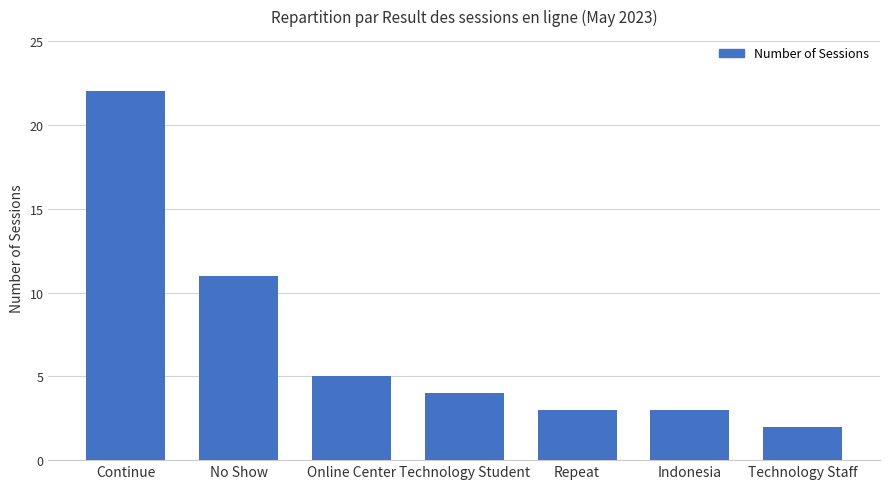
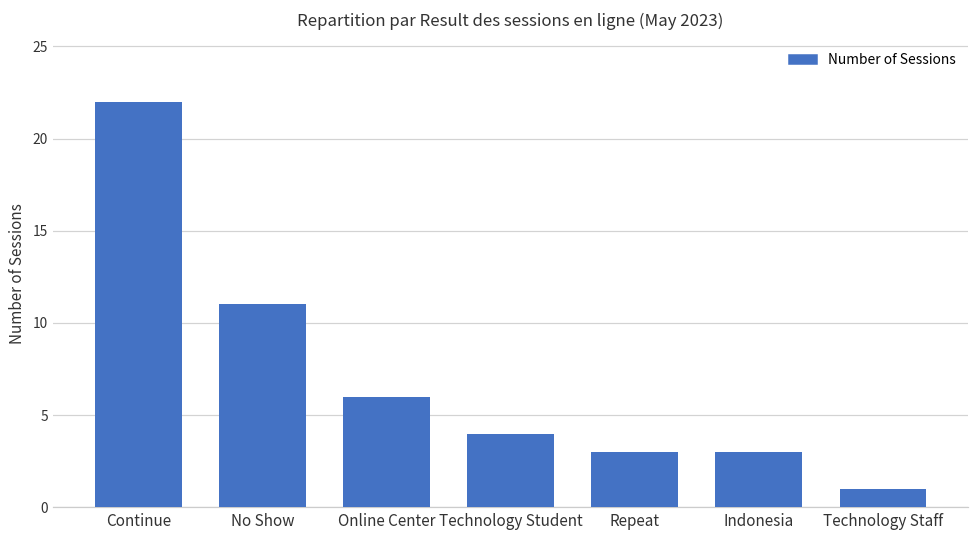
  {
    "Continue": 22,
    "No Show": 11,
-   "Online Center": 5,
+   "Online Center": 6,
    "Technology Student": 4,
    "Repeat": 3,
    "Indonesia": 3,
-   "Technology Staff": 2
+   "Technology Staff": 1
  }
